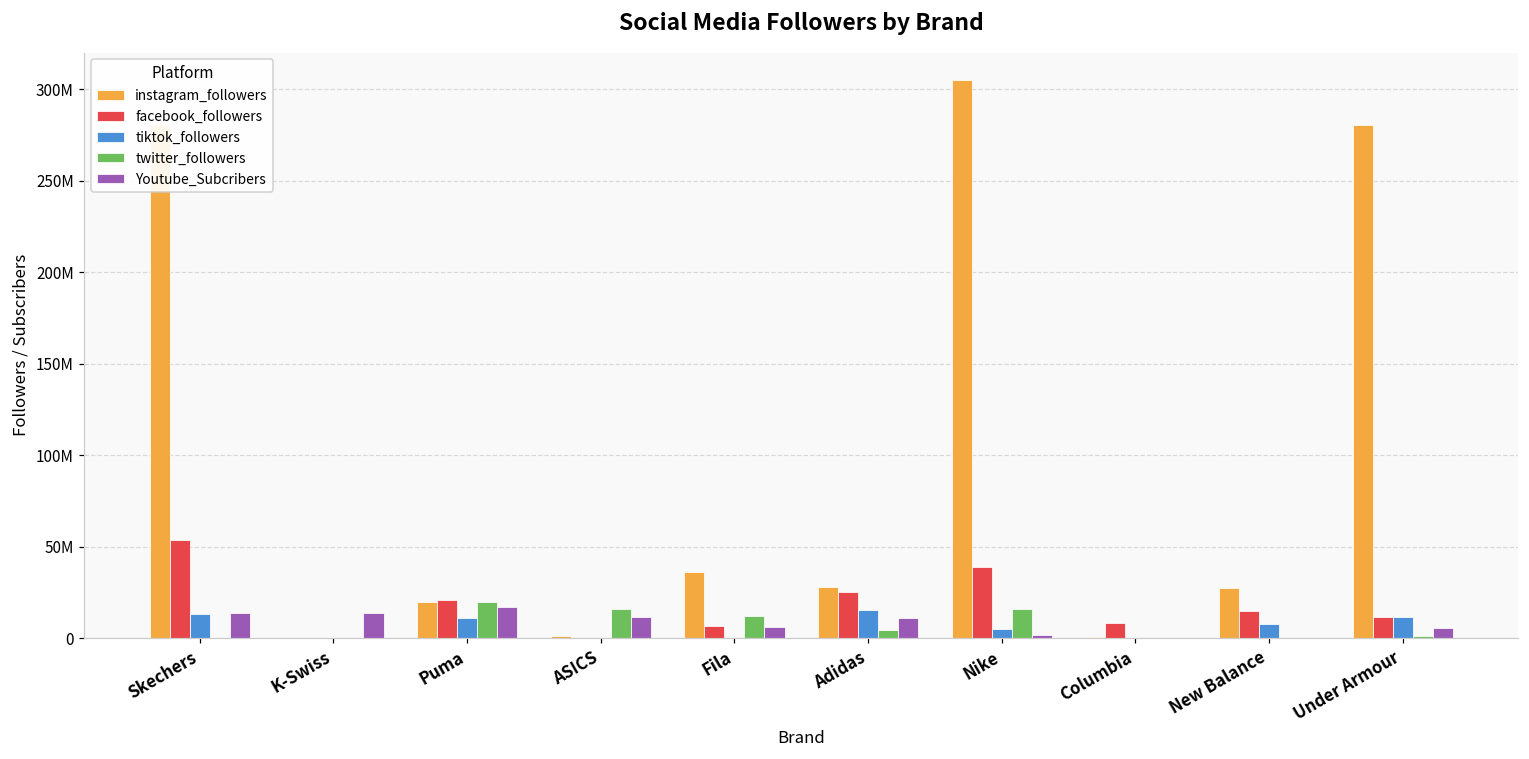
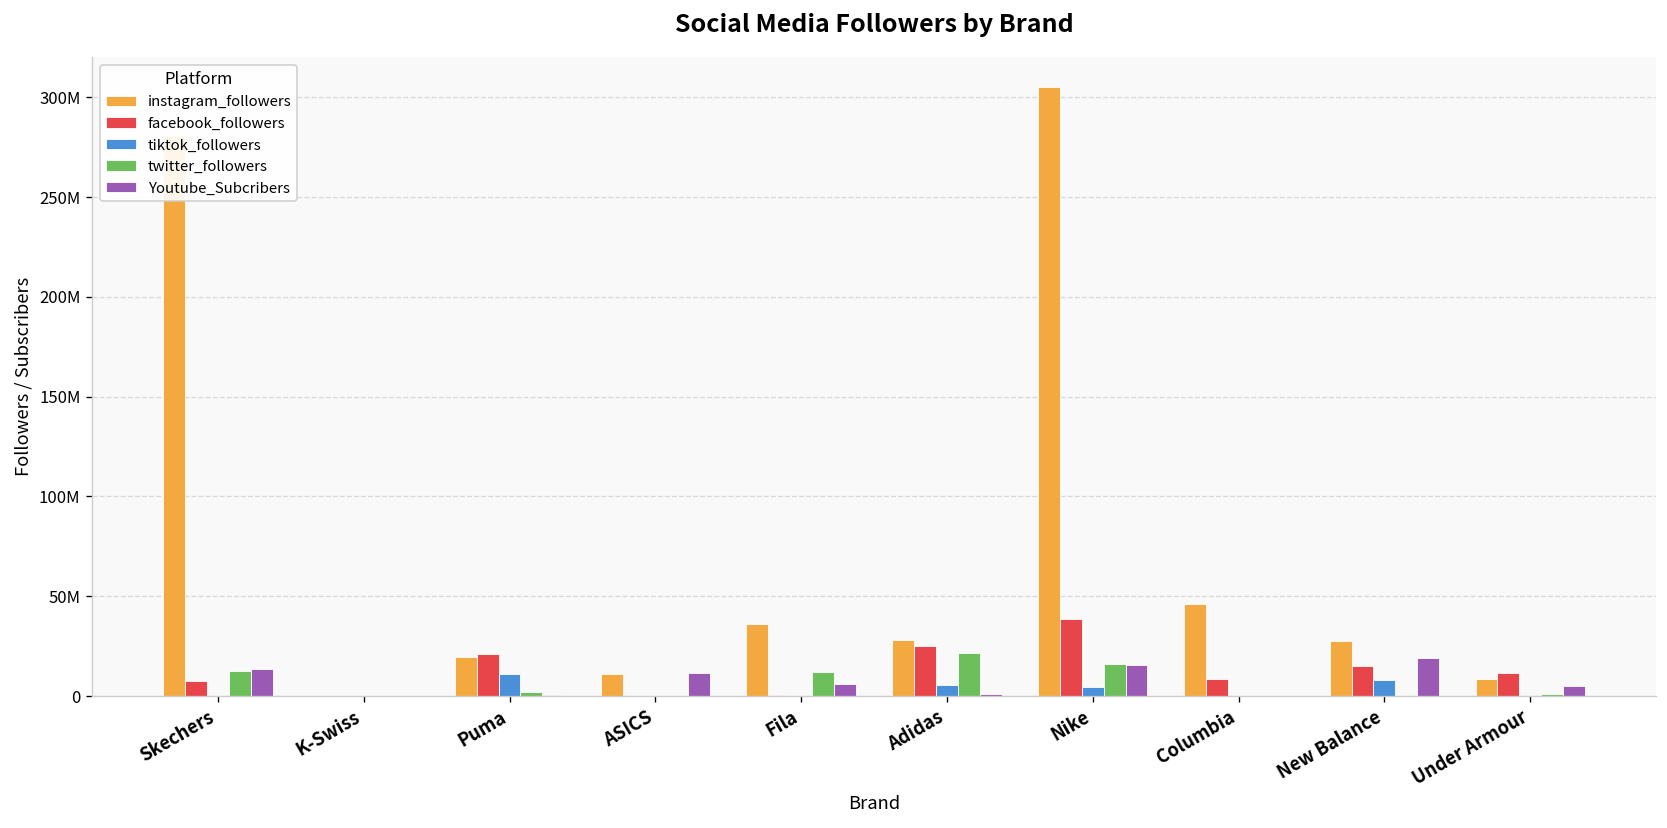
  {
    "instagram_followers": {
      "Puma": 20000000,
-     "ASICS": 1000000,
+     "ASICS": 11000000,
      "Fila": 36000000,
      "Adidas": 28000000,
      "Nike": 305000000,
-     "Columbia": 1000000,
+     "Columbia": 46000000,
      "New Balance": 27000000,
-     "Under Armour": 280000000
+     "Under Armour": 8000000
    },
    "facebook_followers": {
-     "Skechers": 53000000,
+     "Skechers": 8000000,
      "K-Swiss": 0,
      "Puma": 21000000,
      "ASICS": 0,
-     "Fila": 7000000,
+     "Fila": 0,
      "Adidas": 25000000,
      "Nike": 39000000,
      "Columbia": 8000000,
      "New Balance": 15000000,
      "Under Armour": 12000000
    },
    "tiktok_followers": {
-     "Skechers": 13000000,
+     "Skechers": 0,
      "K-Swiss": 0,
      "Puma": 11000000,
      "Fila": 0,
-     "Adidas": 15000000,
+     "Adidas": 6000000,
      "Nike": 5000000,
      "New Balance": 8000000,
-     "Under Armour": 12000000
+     "Under Armour": 1000000
    },
    "twitter_followers": {
-     "Skechers": 0,
-     "Puma": 19000000,
-     "ASICS": 16000000,
+     "Skechers": 13000000,
+     "Puma": 2000000,
+     "ASICS": 0,
      "Fila": 12000000,
-     "Adidas": 4000000,
+     "Adidas": 21000000,
      "Nike": 16000000
    },
    "Youtube_Subcribers": {
      "Skechers": 13000000,
-     "K-Swiss": 14000000,
-     "Puma": 17000000,
+     "K-Swiss": 0,
+     "Puma": 1000000,
      "ASICS": 12000000,
      "Fila": 6000000,
-     "Adidas": 11000000,
-     "Nike": 2000000,
-     "New Balance": 0,
+     "Adidas": 1000000,
+     "Nike": 16000000,
+     "New Balance": 19000000,
      "Under Armour": 5000000
    }
  }
